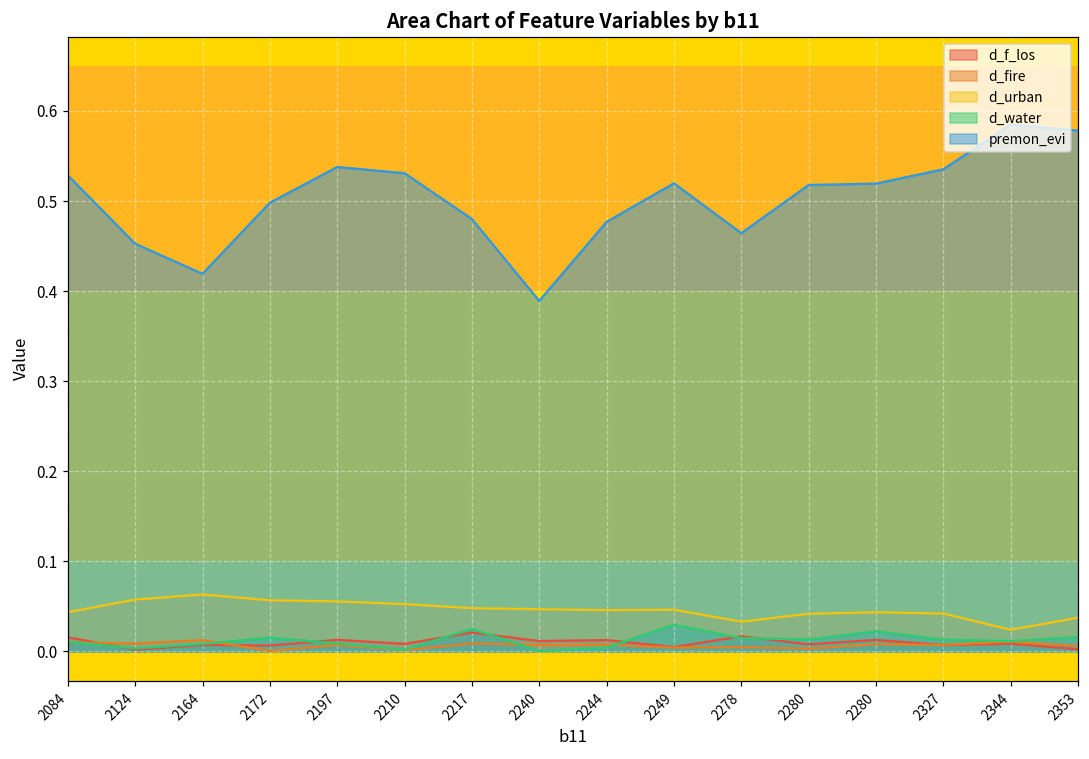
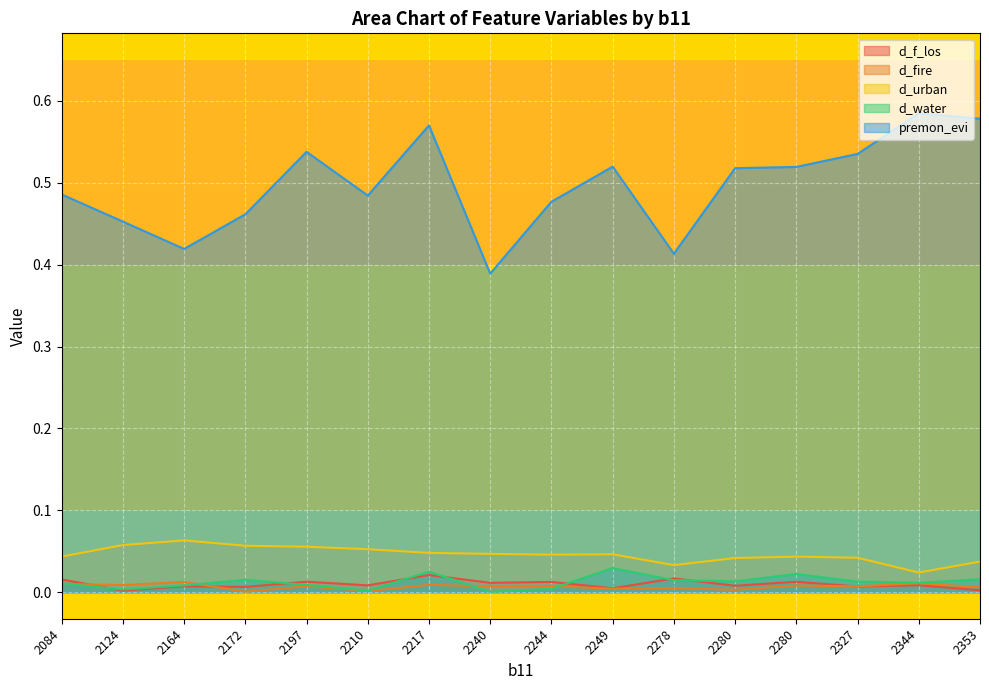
  {
    "premon_evi": {
-     "2084": 0.53,
+     "2084": 0.49,
      "2124": 0.45,
      "2164": 0.42,
-     "2172": 0.50,
+     "2172": 0.46,
      "2197": 0.54,
-     "2210": 0.53,
-     "2217": 0.48,
+     "2210": 0.48,
+     "2217": 0.57,
      "2240": 0.39,
      "2244": 0.48,
      "2249": 0.52,
-     "2278": 0.46,
+     "2278": 0.41,
      "2327": 0.54,
      "2353": 0.58
    }
  }
